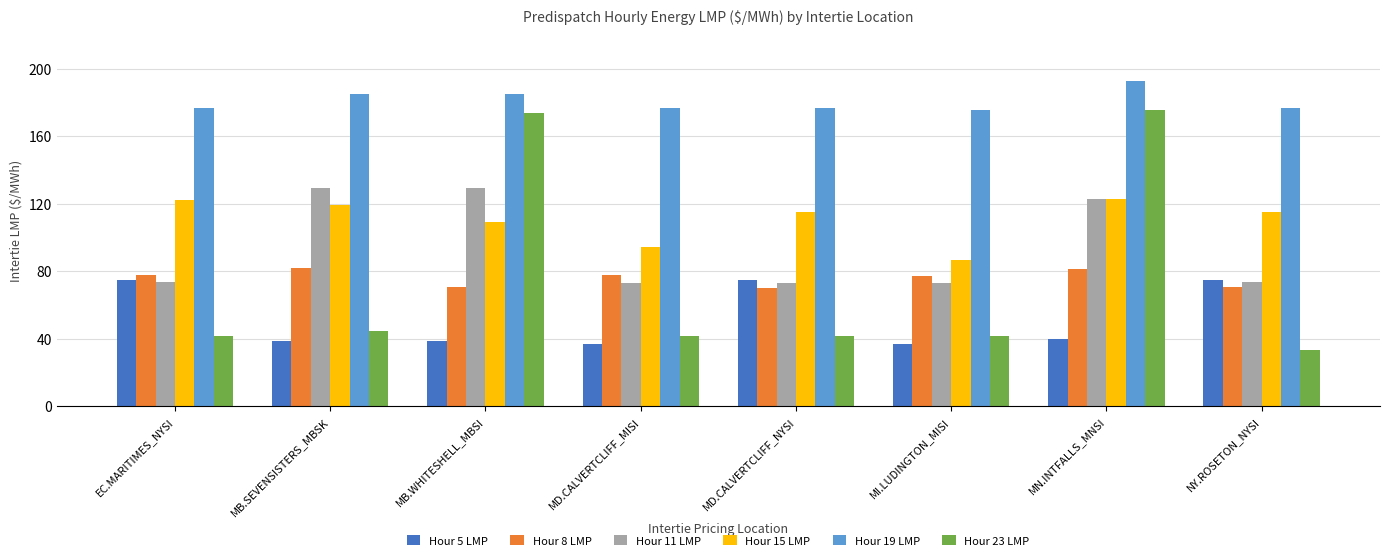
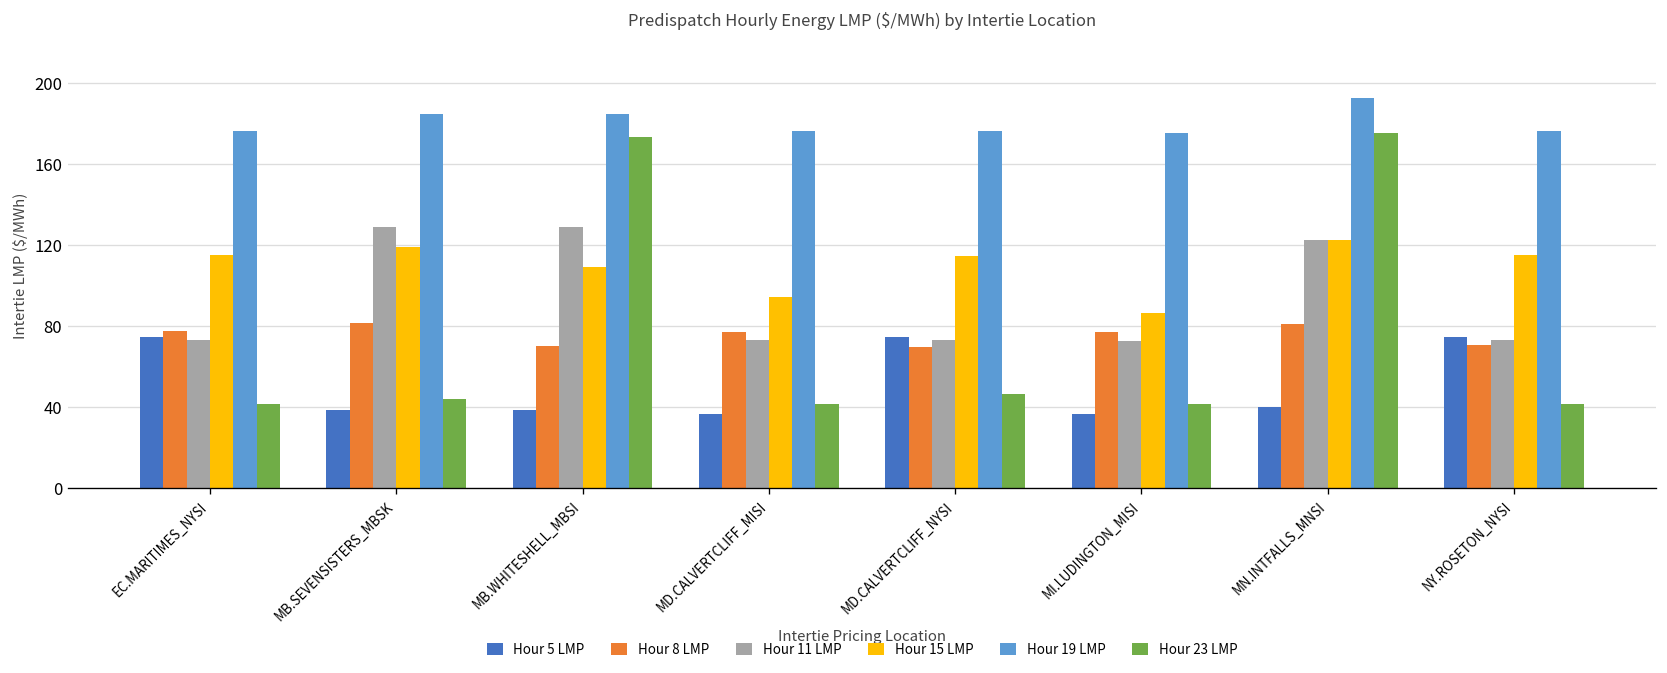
  {
    "Hour 8 LMP": {
      "EC.MARITIMES_NYSI": 77,
      "MB.SEVENSISTERS_MBSK": 82,
      "MB.WHITESHELL_MBSI": 70,
      "MD.CALVERTCLIFF_MISI": 77,
      "MD.CALVERTCLIFF_NYSI": 70,
      "MI.LUDINGTON_MISI": 77,
      "MN.INTFALLS_MNSI": 81,
      "NY.ROSETON_NYSI": 71
    },
    "Hour 11 LMP": {
      "EC.MARITIMES_NYSI": 73,
      "MB.SEVENSISTERS_MBSK": 129,
      "MB.WHITESHELL_MBSI": 129,
      "MD.CALVERTCLIFF_MISI": 73,
      "MD.CALVERTCLIFF_NYSI": 73,
      "MI.LUDINGTON_MISI": 73,
      "MN.INTFALLS_MNSI": 123,
      "NY.ROSETON_NYSI": 73
    },
    "Hour 15 LMP": {
-     "EC.MARITIMES_NYSI": 122,
+     "EC.MARITIMES_NYSI": 115,
      "MB.SEVENSISTERS_MBSK": 119,
      "MB.WHITESHELL_MBSI": 109,
      "MD.CALVERTCLIFF_MISI": 94,
      "MD.CALVERTCLIFF_NYSI": 115,
      "MI.LUDINGTON_MISI": 86,
      "MN.INTFALLS_MNSI": 123,
      "NY.ROSETON_NYSI": 115
    },
    "Hour 23 LMP": {
      "EC.MARITIMES_NYSI": 42,
      "MB.SEVENSISTERS_MBSK": 44,
      "MB.WHITESHELL_MBSI": 173,
      "MD.CALVERTCLIFF_MISI": 42,
-     "MD.CALVERTCLIFF_NYSI": 42,
+     "MD.CALVERTCLIFF_NYSI": 47,
      "MI.LUDINGTON_MISI": 41,
      "MN.INTFALLS_MNSI": 175,
-     "NY.ROSETON_NYSI": 33
+     "NY.ROSETON_NYSI": 42
    }
  }
